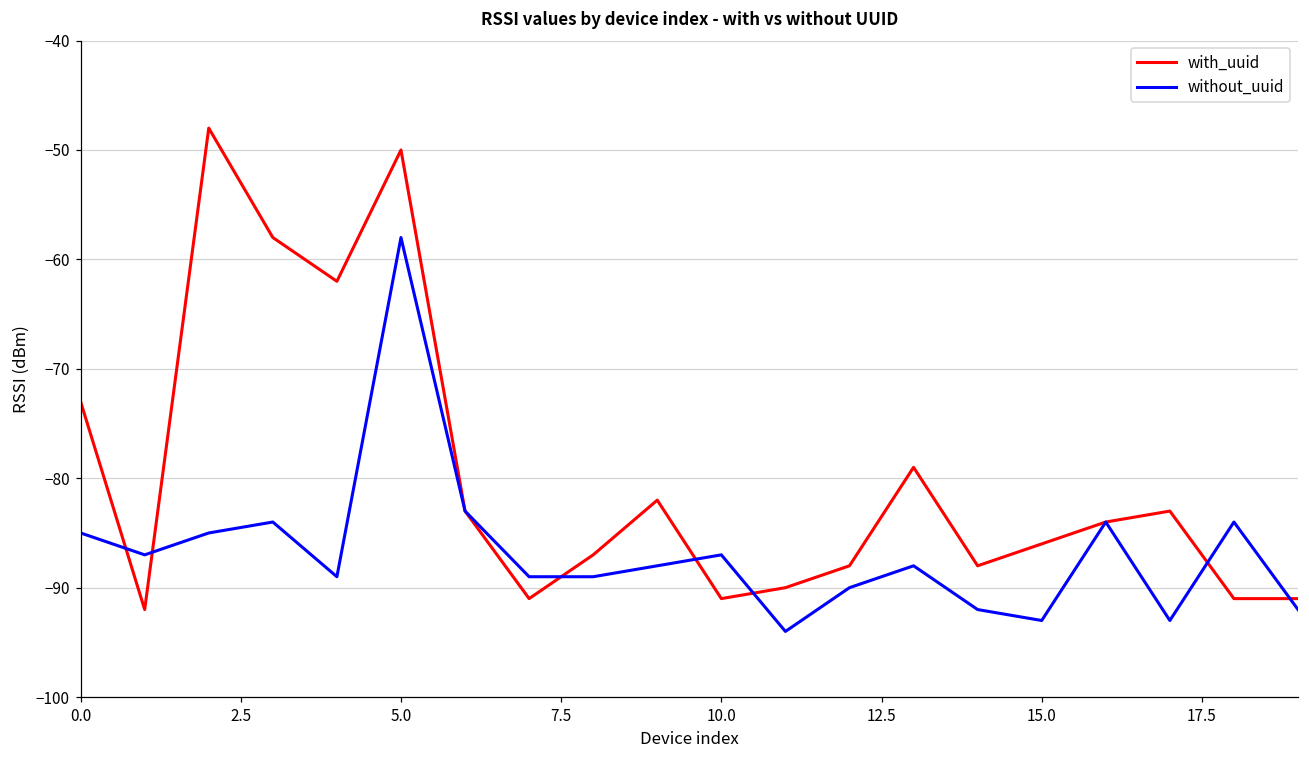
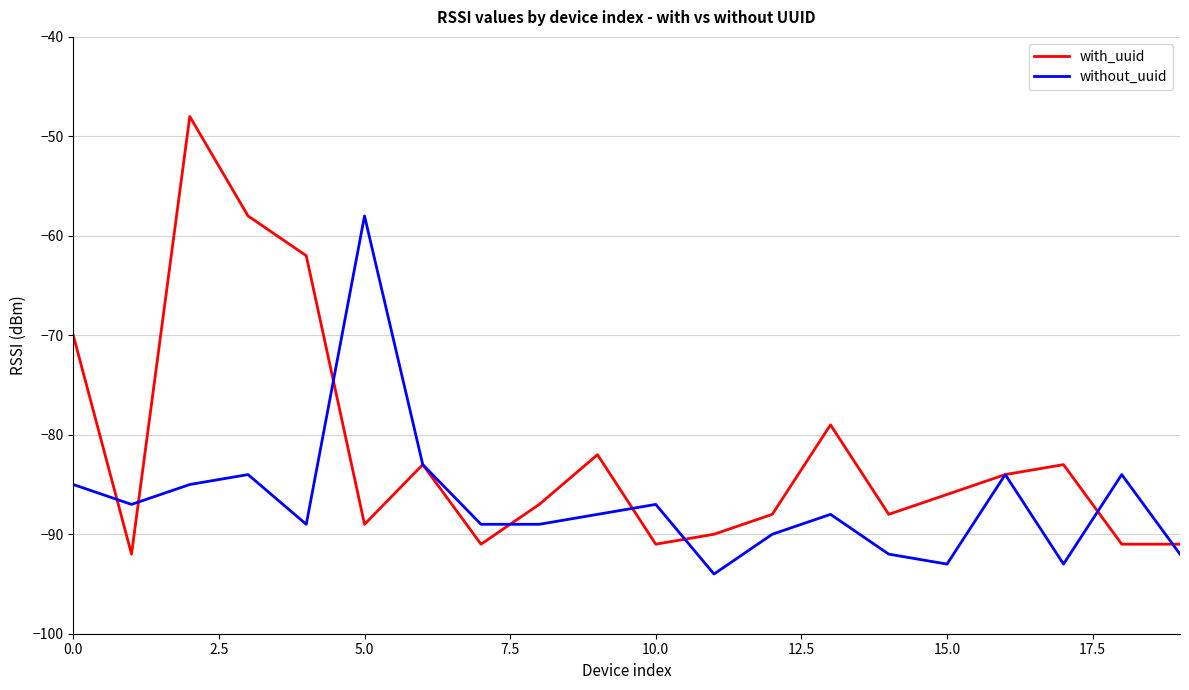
  {
    "with_uuid": {
-     "0.0": -73,
-     "5.0": -50,
+     "0.0": -70,
+     "5.0": -89,
      "10.0": -91,
      "15.0": -86
    },
    "without_uuid": {
      "0.0": -85,
      "5.0": -58,
      "10.0": -87,
      "15.0": -93
    }
  }
